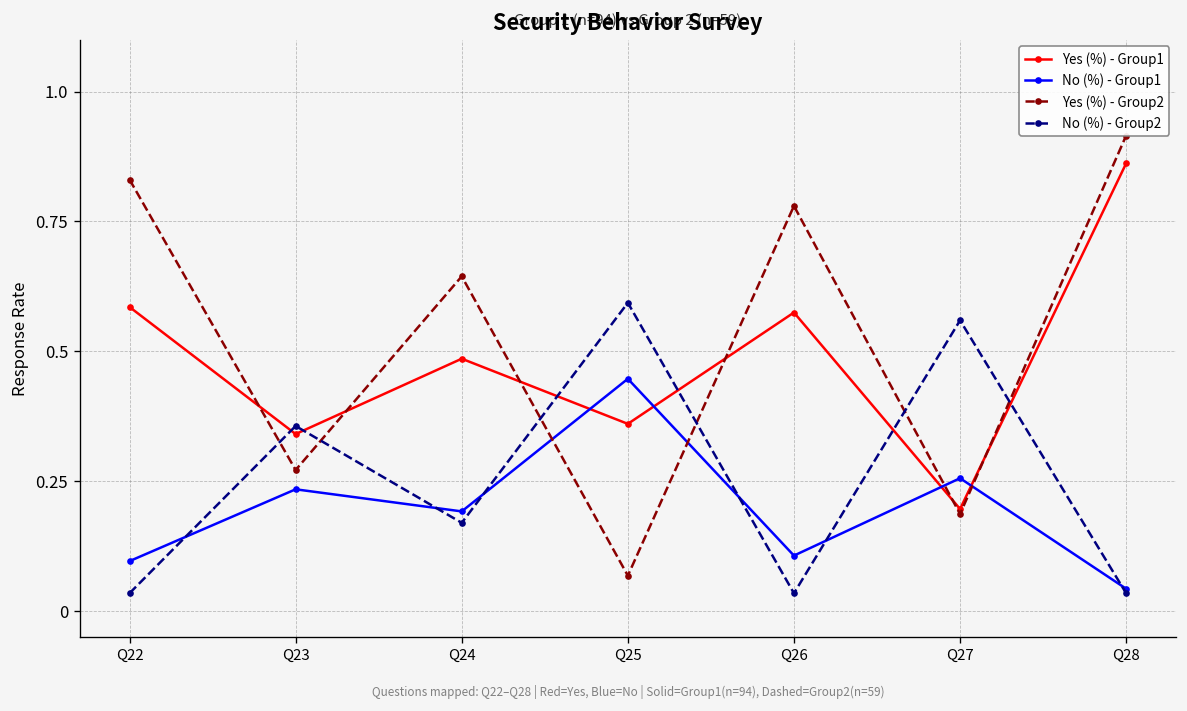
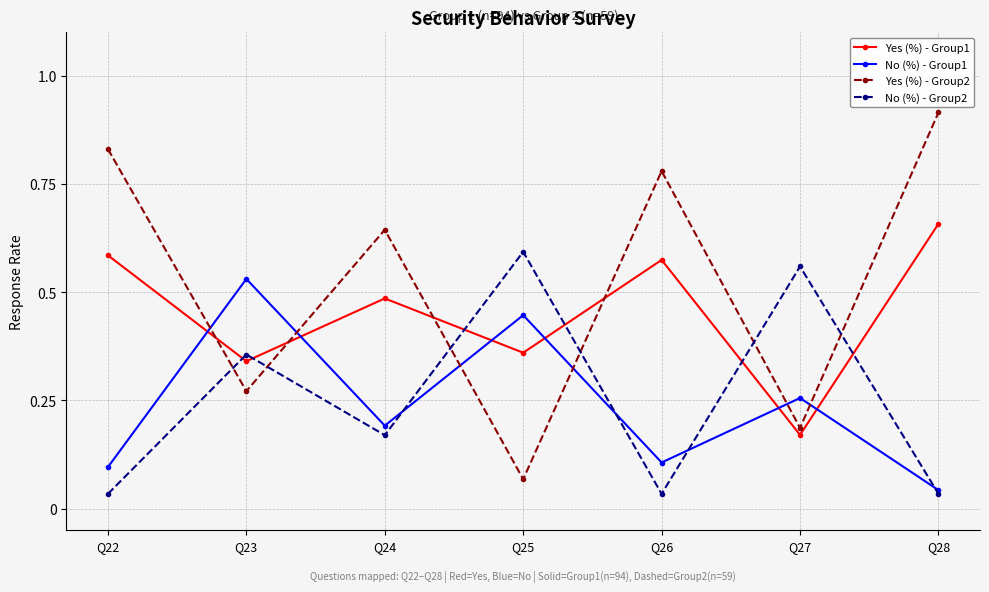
  {
    "Yes (%) - Group1": {
      "Q22": 0.59,
      "Q23": 0.34,
      "Q24": 0.49,
      "Q25": 0.36,
      "Q26": 0.57,
-     "Q27": 0.20,
-     "Q28": 0.86
+     "Q27": 0.17,
+     "Q28": 0.66
    },
    "No (%) - Group1": {
      "Q22": 0.10,
-     "Q23": 0.23,
+     "Q23": 0.53,
      "Q24": 0.19,
      "Q25": 0.45,
      "Q26": 0.11,
      "Q27": 0.26,
      "Q28": 0.04
    },
    "Yes (%) - Group2": {
      "Q22": 0.83,
      "Q23": 0.27,
      "Q24": 0.64,
      "Q25": 0.07,
      "Q26": 0.78,
      "Q27": 0.19,
      "Q28": 0.92
    },
    "No (%) - Group2": {
      "Q22": 0.03,
      "Q23": 0.36,
      "Q24": 0.17,
      "Q25": 0.59,
      "Q26": 0.03,
      "Q27": 0.56,
      "Q28": 0.03
    }
  }
